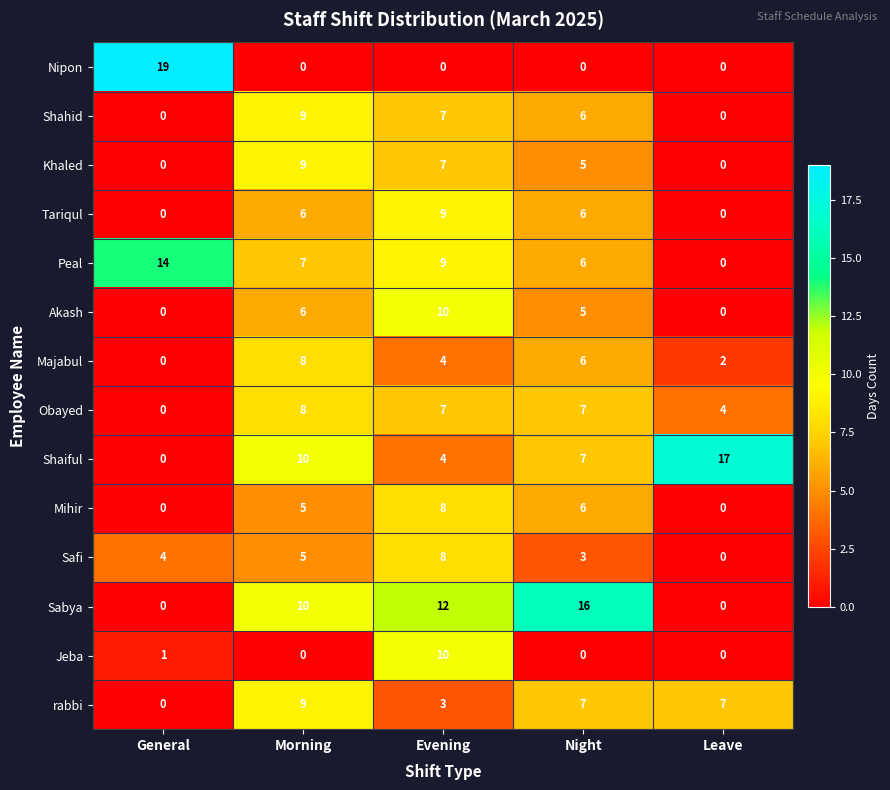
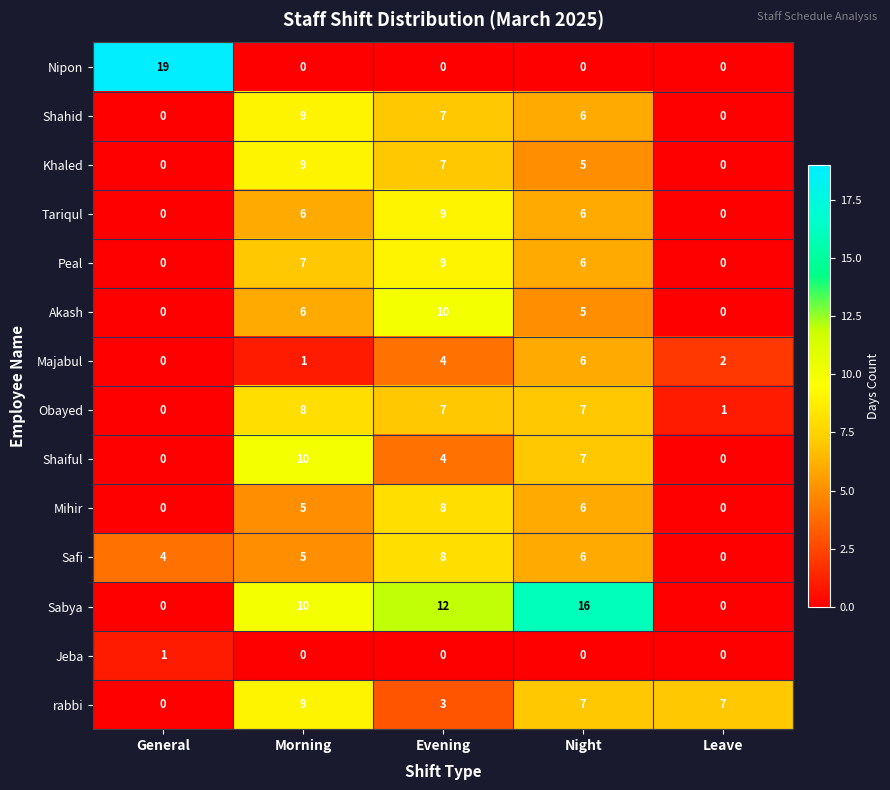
  {
    "Nipon": {
      "General": 19,
      "Morning": 0,
      "Evening": 0,
      "Night": 0,
      "Leave": 0
    },
    "Shahid": {
      "General": 0,
      "Morning": 9,
      "Evening": 7,
      "Night": 6,
      "Leave": 0
    },
    "Khaled": {
      "General": 0,
      "Morning": 9,
      "Evening": 7,
      "Night": 5,
      "Leave": 0
    },
    "Tariqul": {
      "General": 0,
      "Morning": 6,
      "Evening": 9,
      "Night": 6,
      "Leave": 0
    },
    "Peal": {
-     "General": 14,
+     "General": 0,
      "Morning": 7,
      "Evening": 9,
      "Night": 6,
      "Leave": 0
    },
    "Akash": {
      "General": 0,
      "Morning": 6,
      "Evening": 10,
      "Night": 5,
      "Leave": 0
    },
    "Majabul": {
      "General": 0,
-     "Morning": 8,
+     "Morning": 1,
      "Evening": 4,
      "Night": 6,
      "Leave": 2
    },
    "Obayed": {
      "General": 0,
      "Morning": 8,
      "Evening": 7,
      "Night": 7,
-     "Leave": 4
+     "Leave": 1
    },
    "Shaiful": {
      "General": 0,
      "Morning": 10,
      "Evening": 4,
      "Night": 7,
-     "Leave": 17
+     "Leave": 0
    },
    "Mihir": {
      "General": 0,
      "Morning": 5,
      "Evening": 8,
      "Night": 6,
      "Leave": 0
    },
    "Safi": {
      "General": 4,
      "Morning": 5,
      "Evening": 8,
-     "Night": 3,
+     "Night": 6,
      "Leave": 0
    },
    "Sabya": {
      "General": 0,
      "Morning": 10,
      "Evening": 12,
      "Night": 16,
      "Leave": 0
    },
    "Jeba": {
      "General": 1,
      "Morning": 0,
-     "Evening": 10,
+     "Evening": 0,
      "Night": 0,
      "Leave": 0
    },
    "rabbi": {
      "General": 0,
      "Morning": 9,
      "Evening": 3,
      "Night": 7,
      "Leave": 7
    }
  }
